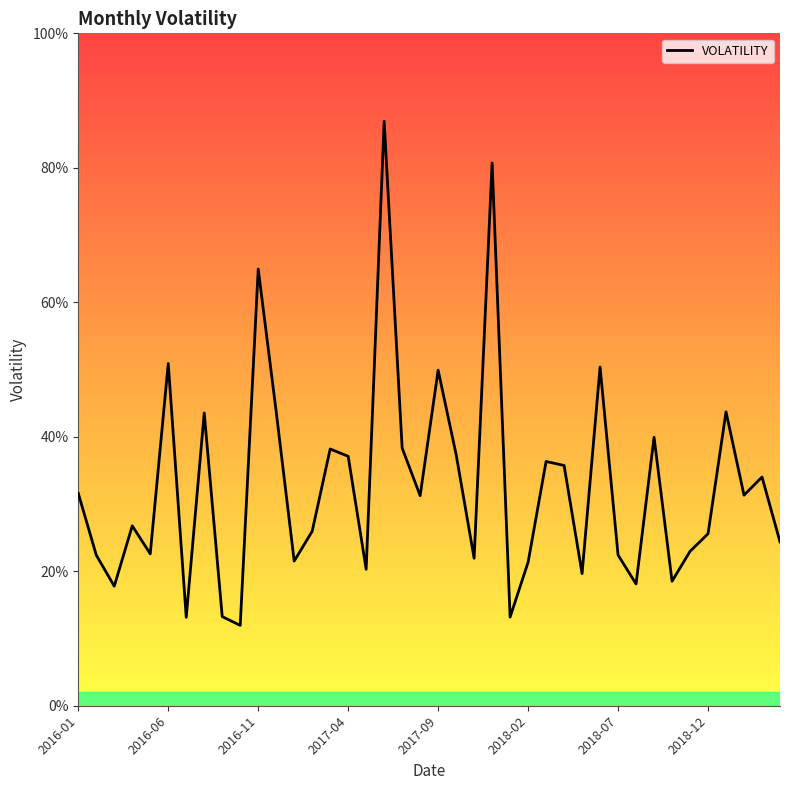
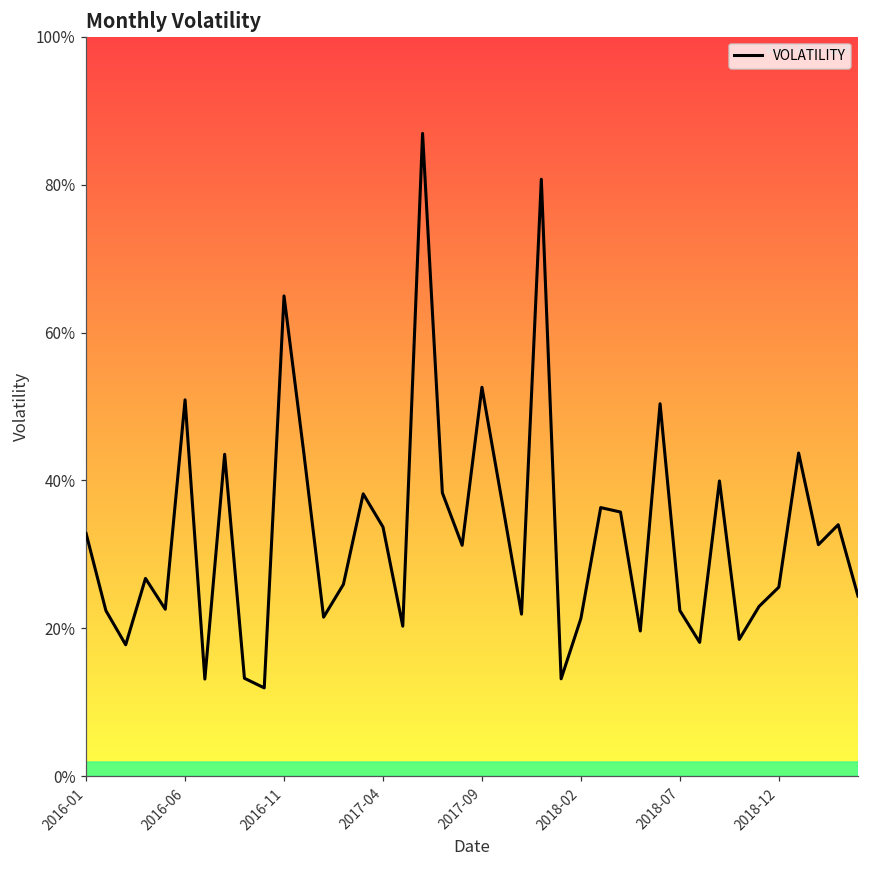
  {
-   "2016-01": "32%",
+   "2016-01": "33%",
    "2016-06": "51%",
    "2016-11": "65%",
-   "2017-04": "37%",
-   "2017-09": "50%",
+   "2017-04": "34%",
+   "2017-09": "53%",
    "2018-02": "21%",
    "2018-07": "22%",
    "2018-12": "26%"
  }
